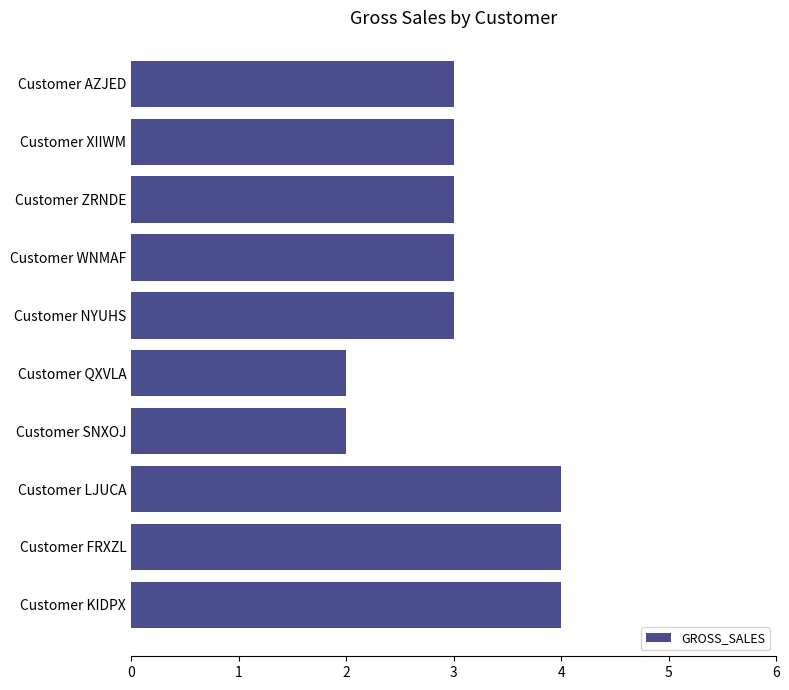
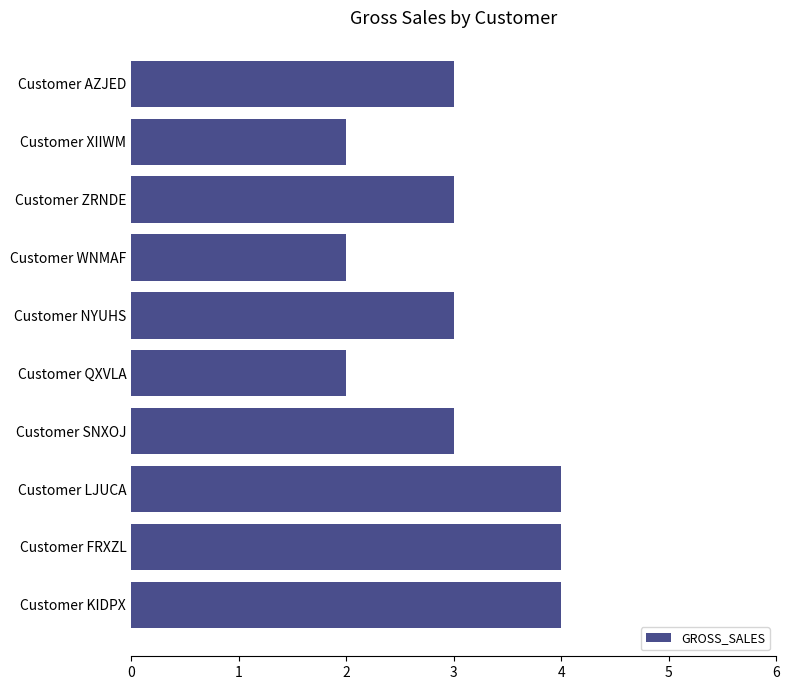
  {
    "Customer AZJED": 3,
-   "Customer XIIWM": 3,
+   "Customer XIIWM": 2,
    "Customer ZRNDE": 3,
-   "Customer WNMAF": 3,
+   "Customer WNMAF": 2,
    "Customer NYUHS": 3,
    "Customer QXVLA": 2,
-   "Customer SNXOJ": 2,
+   "Customer SNXOJ": 3,
    "Customer LJUCA": 4,
    "Customer FRXZL": 4,
    "Customer KIDPX": 4
  }
